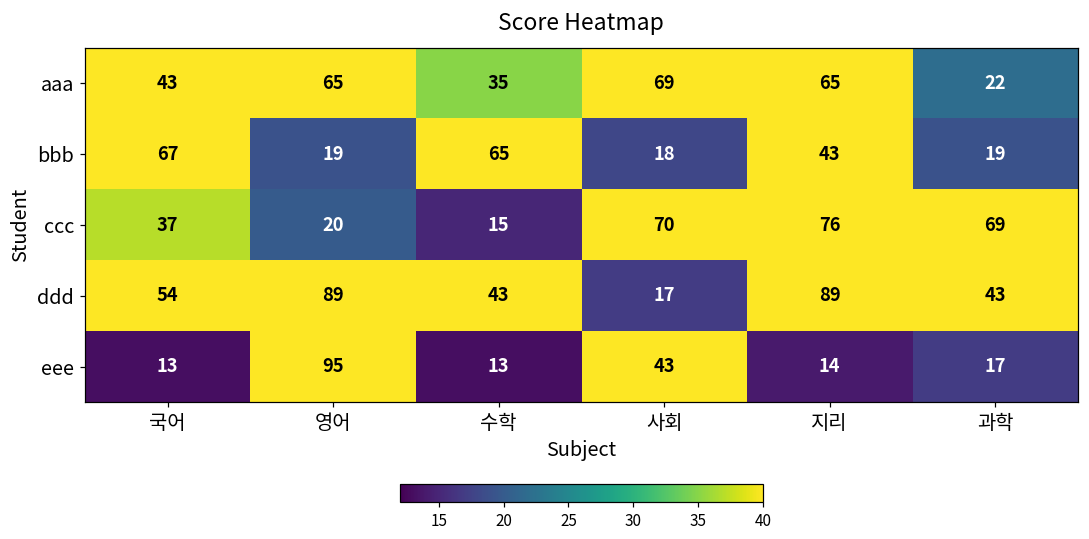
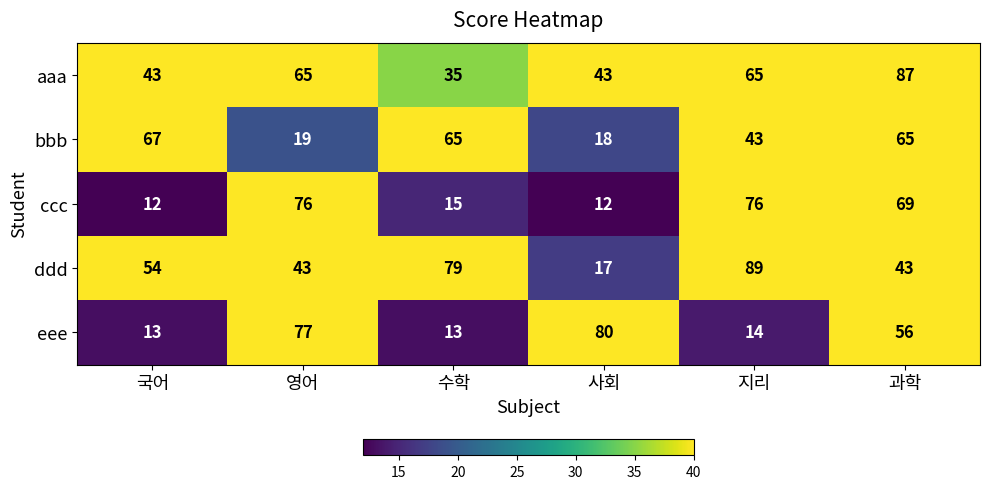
  {
    "aaa": {
      "국어": 43,
      "영어": 65,
      "수학": 35,
-     "사회": 69,
+     "사회": 43,
      "지리": 65,
-     "과학": 22
+     "과학": 87
    },
    "bbb": {
      "국어": 67,
      "영어": 19,
      "수학": 65,
      "사회": 18,
      "지리": 43,
-     "과학": 19
+     "과학": 65
    },
    "ccc": {
-     "국어": 37,
-     "영어": 20,
+     "국어": 12,
+     "영어": 76,
      "수학": 15,
-     "사회": 70,
+     "사회": 12,
      "지리": 76,
      "과학": 69
    },
    "ddd": {
      "국어": 54,
-     "영어": 89,
-     "수학": 43,
+     "영어": 43,
+     "수학": 79,
      "사회": 17,
      "지리": 89,
      "과학": 43
    },
    "eee": {
      "국어": 13,
-     "영어": 95,
+     "영어": 77,
      "수학": 13,
-     "사회": 43,
+     "사회": 80,
      "지리": 14,
-     "과학": 17
+     "과학": 56
    }
  }
